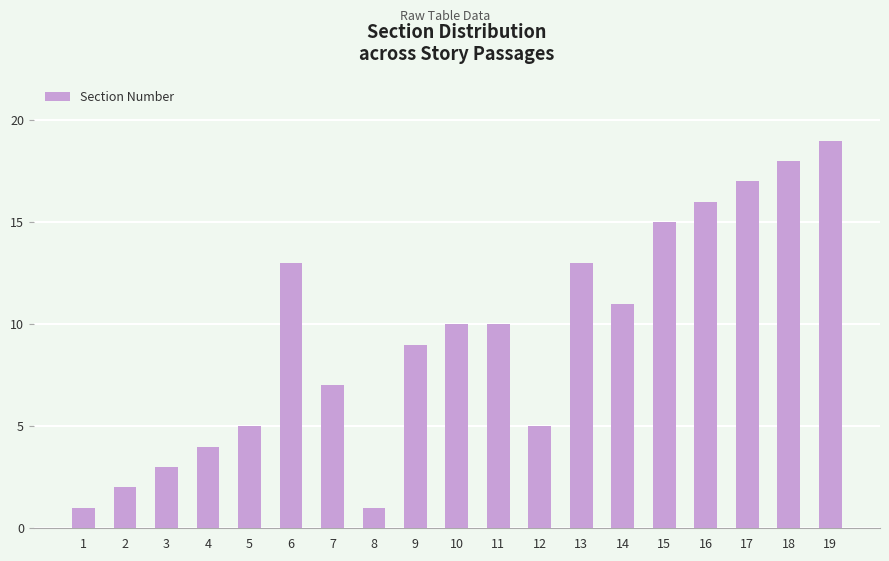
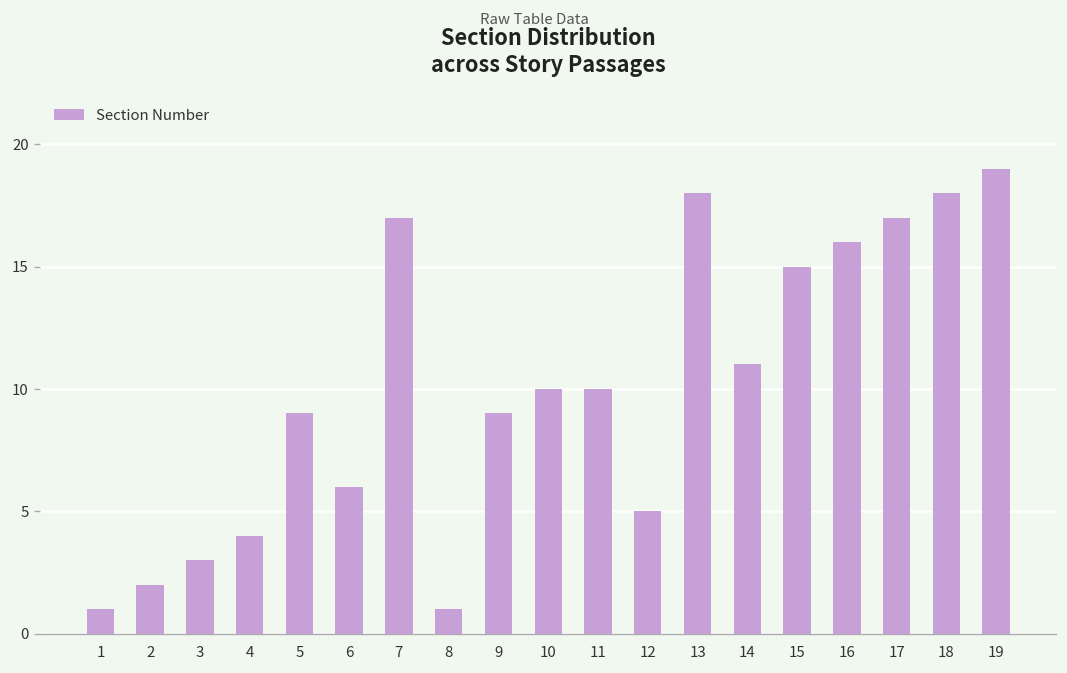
  {
    "1": 1,
    "2": 2,
    "3": 3,
    "4": 4,
-   "5": 5,
-   "6": 13,
-   "7": 7,
+   "5": 9,
+   "6": 6,
+   "7": 17,
    "8": 1,
    "9": 9,
    "10": 10,
    "11": 10,
    "12": 5,
-   "13": 13,
+   "13": 18,
    "14": 11,
    "15": 15,
    "16": 16,
    "17": 17,
    "18": 18,
    "19": 19
  }
